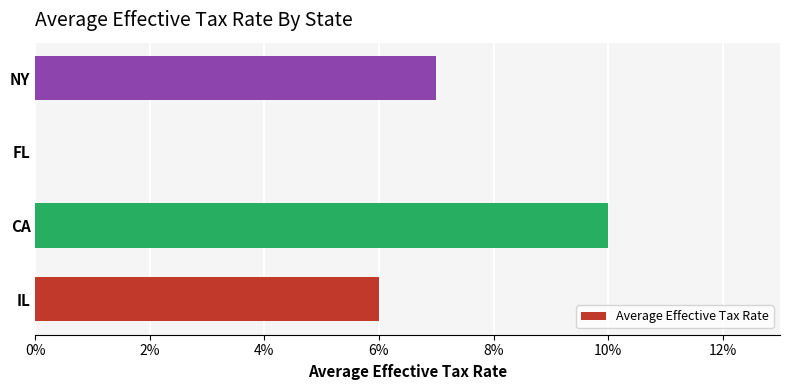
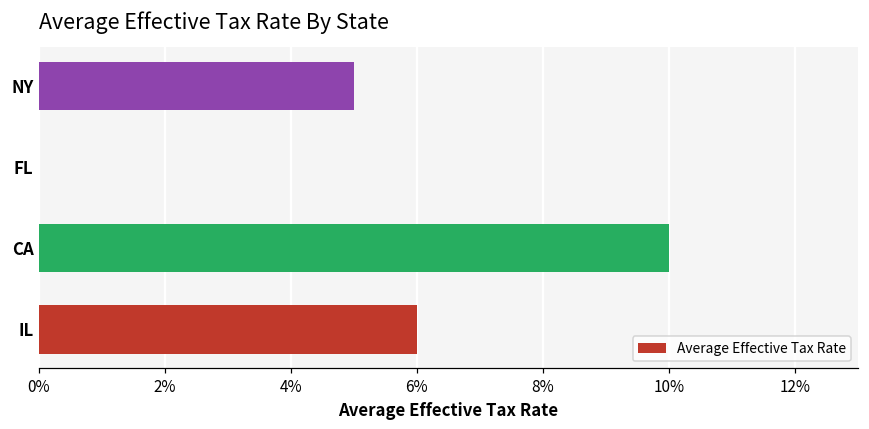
  {
-   "NY": "7.0%",
+   "NY": "5.0%",
    "FL": "0.0%",
    "CA": "10.0%",
    "IL": "6.0%"
  }
